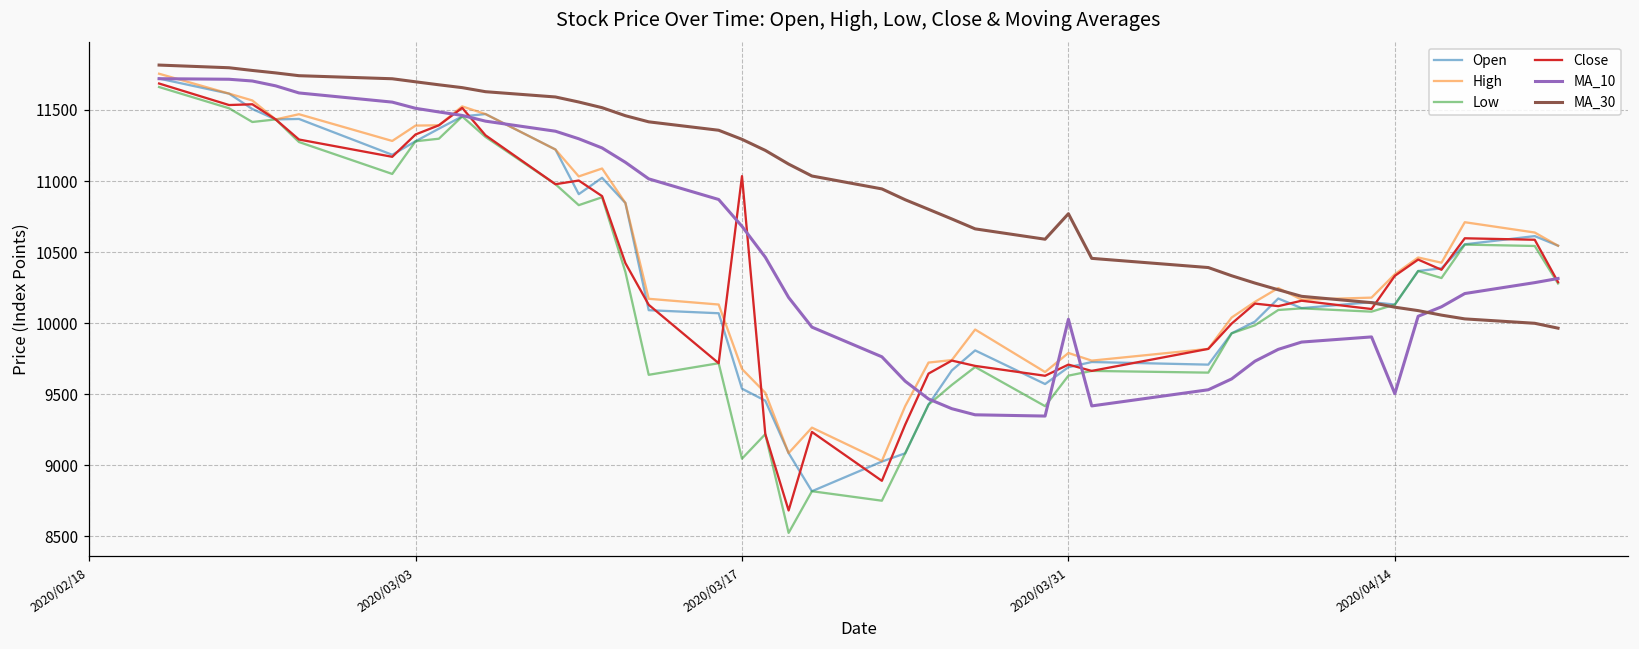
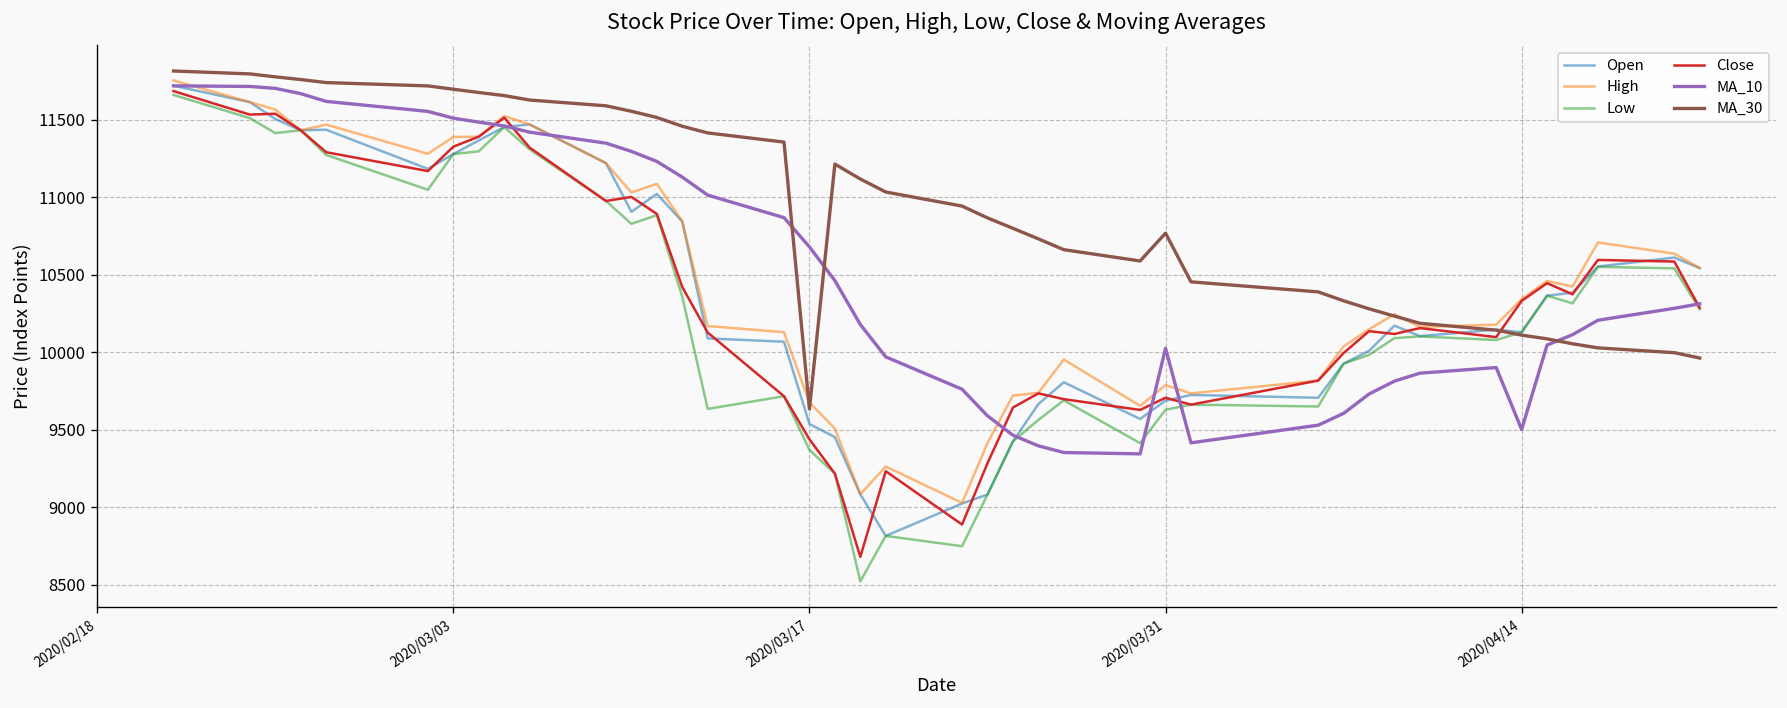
  {
    "Open": {
      "2020/03/17": 9540
    },
    "High": {
      "2020/03/03": 11390,
      "2020/03/17": 9680,
      "2020/03/31": 9790
    },
    "Low": {
-     "2020/03/17": 9050,
+     "2020/03/17": 9370,
      "2020/03/31": 9630
    },
    "Close": {
      "2020/03/03": 11330,
-     "2020/03/17": 11030
+     "2020/03/17": 9440
    },
    "MA_10": {
      "2020/03/03": 11510,
      "2020/03/17": 10680,
      "2020/03/31": 10030,
      "2020/04/14": 9500
    },
    "MA_30": {
      "2020/03/03": 11700,
-     "2020/03/17": 11290,
+     "2020/03/17": 9640,
      "2020/03/31": 10770
    }
  }
